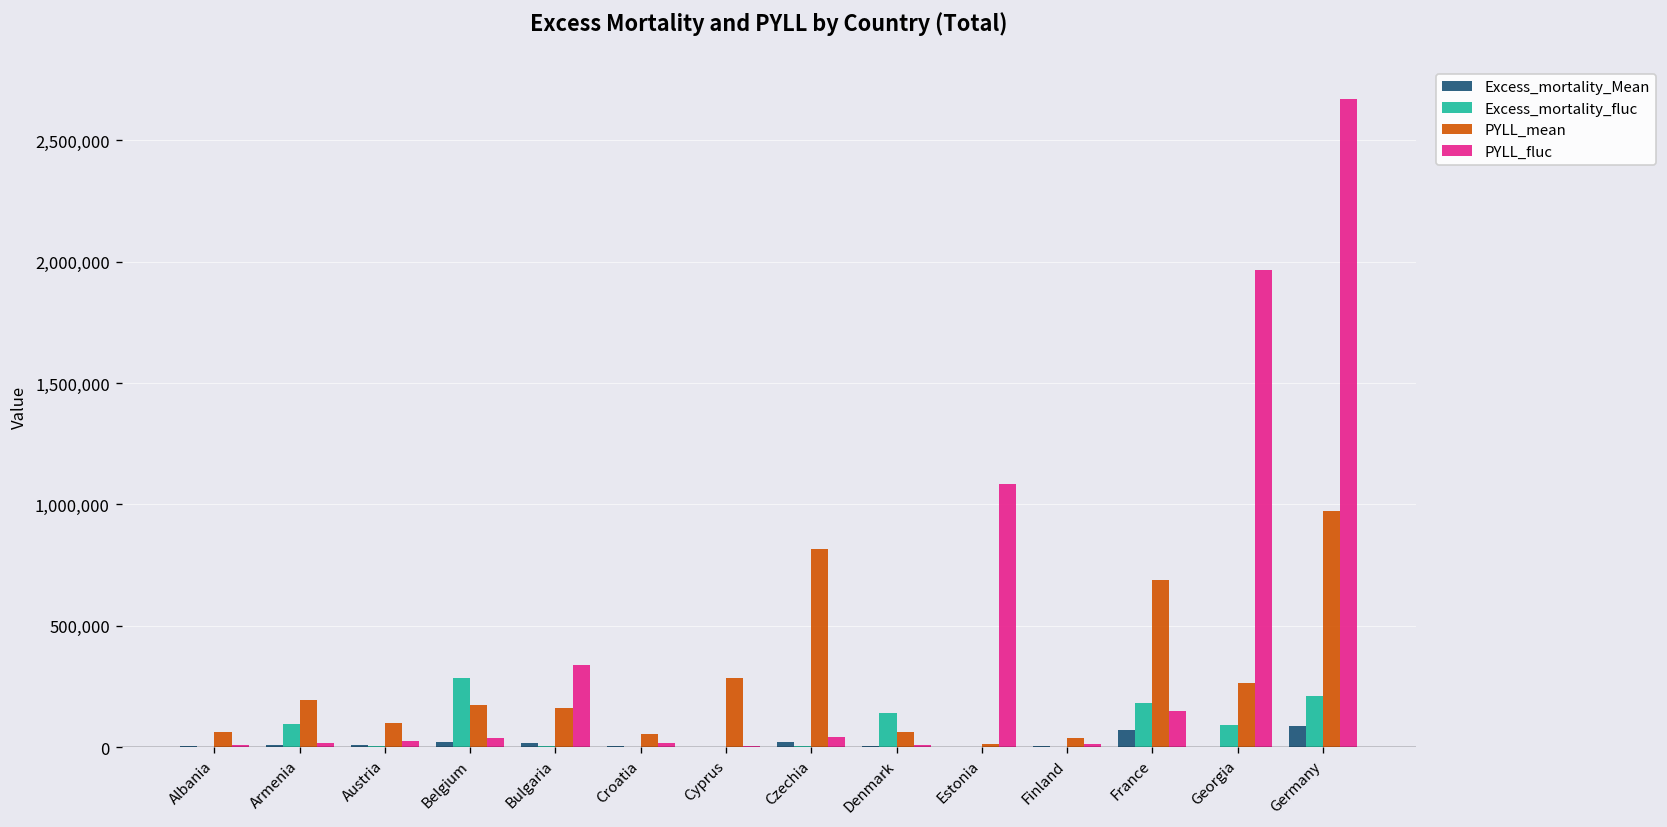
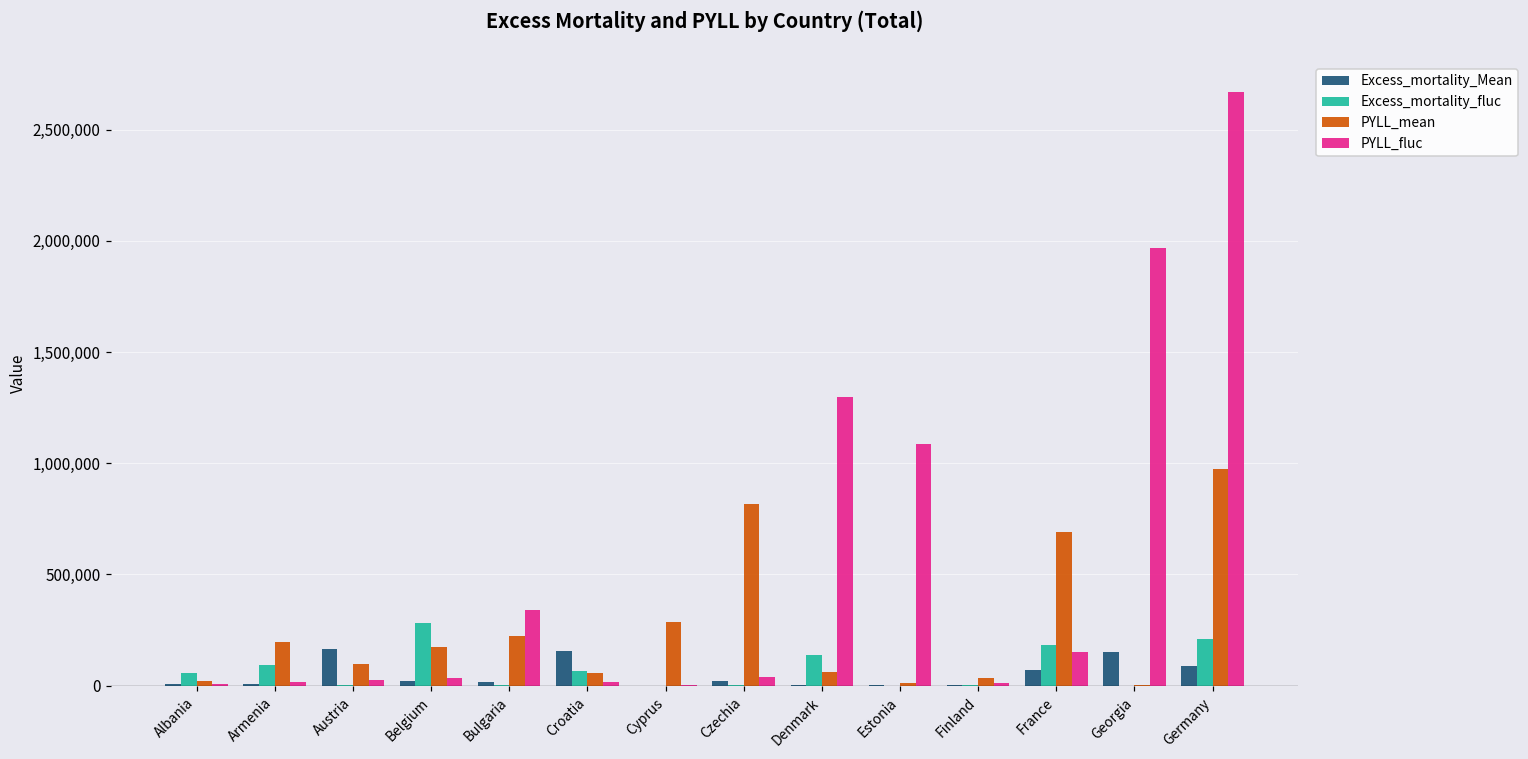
  {
    "Excess_mortality_Mean": {
-     "Austria": "10,000",
+     "Austria": "160,000",
      "Belgium": "20,000",
      "Bulgaria": "20,000",
-     "Croatia": "10,000",
+     "Croatia": "150,000",
      "Czechia": "20,000",
      "France": "70,000",
-     "Georgia": "0",
+     "Georgia": "150,000",
      "Germany": "90,000"
    },
    "Excess_mortality_fluc": {
-     "Albania": "0",
+     "Albania": "60,000",
      "Armenia": "90,000",
      "Belgium": "280,000",
-     "Croatia": "0",
+     "Croatia": "70,000",
      "Denmark": "140,000",
      "France": "180,000",
-     "Georgia": "90,000",
+     "Georgia": "0",
      "Germany": "210,000"
    },
    "PYLL_mean": {
-     "Albania": "60,000",
+     "Albania": "20,000",
      "Armenia": "190,000",
      "Austria": "100,000",
      "Belgium": "170,000",
-     "Bulgaria": "160,000",
+     "Bulgaria": "220,000",
      "Croatia": "60,000",
      "Cyprus": "290,000",
      "Czechia": "820,000",
      "Denmark": "60,000",
      "Estonia": "10,000",
      "Finland": "40,000",
      "France": "690,000",
-     "Georgia": "260,000",
+     "Georgia": "0",
      "Germany": "970,000"
    },
    "PYLL_fluc": {
      "Armenia": "10,000",
      "Austria": "30,000",
      "Belgium": "40,000",
      "Bulgaria": "340,000",
      "Croatia": "20,000",
      "Czechia": "40,000",
-     "Denmark": "10,000",
+     "Denmark": "1,300,000",
      "Estonia": "1,080,000",
      "Finland": "10,000",
      "France": "150,000",
      "Georgia": "1,970,000",
      "Germany": "2,670,000"
    }
  }
